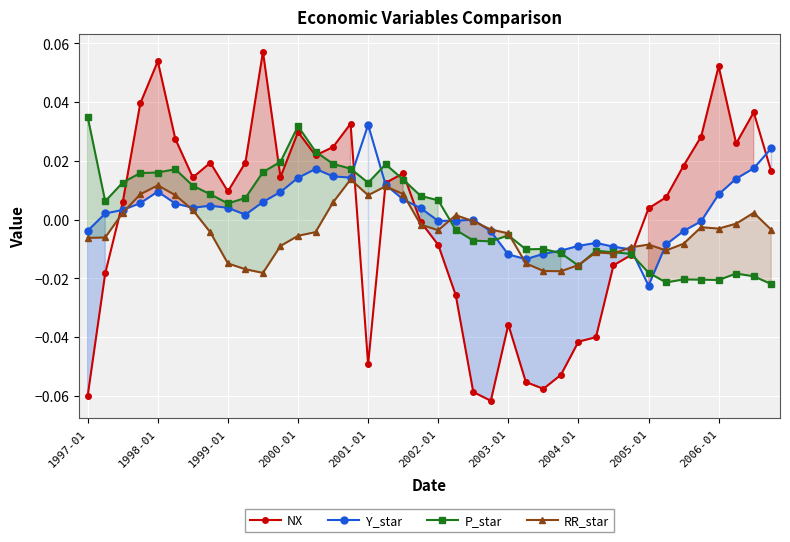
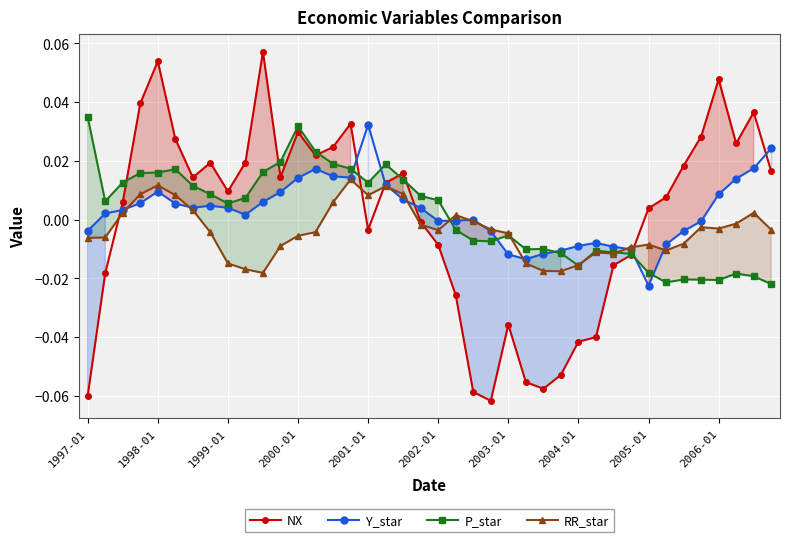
  {
    "NX": {
      "1997-01": -0.060,
      "1998-01": 0.054,
      "1999-01": 0.010,
      "2000-01": 0.030,
-     "2001-01": -0.049,
+     "2001-01": -0.003,
      "2002-01": -0.009,
      "2003-01": -0.036,
      "2004-01": -0.042,
      "2005-01": 0.004,
-     "2006-01": 0.052
+     "2006-01": 0.048
    },
    "Y_star": {
      "1997-01": -0.004,
      "1998-01": 0.010,
      "1999-01": 0.004,
      "2000-01": 0.014,
      "2001-01": 0.032,
      "2002-01": 0.000,
      "2003-01": -0.012,
      "2004-01": -0.009,
      "2005-01": -0.022,
      "2006-01": 0.009
    },
    "P_star": {
      "1997-01": 0.035,
      "1998-01": 0.016,
      "1999-01": 0.005,
      "2000-01": 0.032,
      "2001-01": 0.013,
      "2002-01": 0.007,
      "2005-01": -0.018,
      "2006-01": -0.021
    },
    "RR_star": {
      "1997-01": -0.006,
      "1998-01": 0.012,
      "1999-01": -0.015,
      "2000-01": -0.006,
      "2001-01": 0.008,
      "2002-01": -0.004,
      "2005-01": -0.009,
      "2006-01": -0.003
    }
  }
